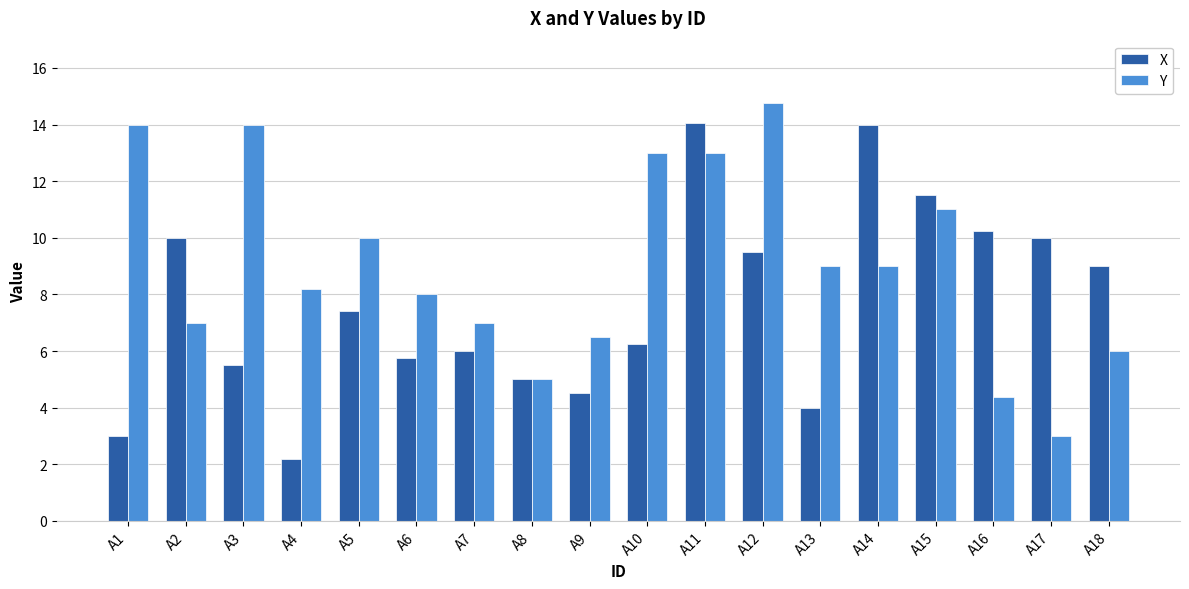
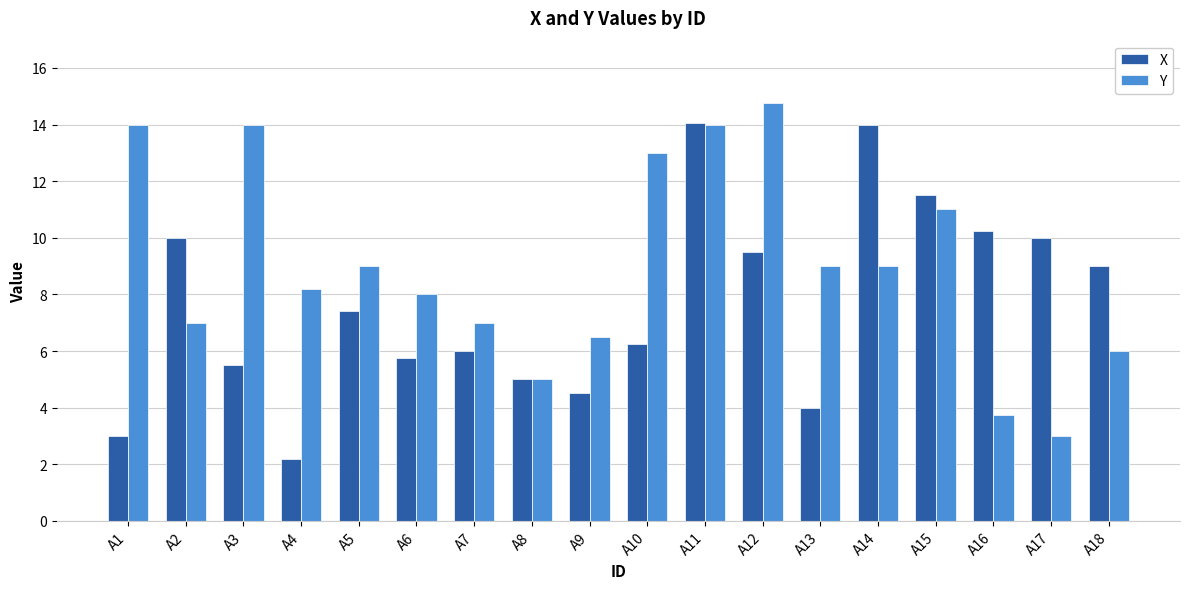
  {
    "X": {
      "A1": 3.0,
      "A2": 10.0,
      "A3": 5.5,
      "A4": 2.2,
      "A5": 7.4,
      "A6": 5.8,
      "A7": 6.0,
      "A8": 5.0,
      "A9": 4.5,
      "A10": 6.3,
      "A11": 14.0,
      "A12": 9.5,
      "A13": 4.0,
      "A14": 14.0,
      "A15": 11.5,
      "A16": 10.3,
      "A17": 10.0,
      "A18": 9.0
    },
    "Y": {
      "A1": 14.0,
      "A2": 7.0,
      "A3": 14.0,
      "A4": 8.2,
-     "A5": 10,
+     "A5": 9,
      "A6": 8.0,
      "A7": 7.0,
      "A8": 5.0,
      "A9": 6.5,
      "A10": 13.0,
-     "A11": 13,
+     "A11": 14,
      "A12": 14.8,
      "A13": 9.0,
      "A14": 9.0,
      "A15": 11.0,
-     "A16": 4.4,
+     "A16": 3.8,
      "A17": 3.0,
      "A18": 6.0
    }
  }
